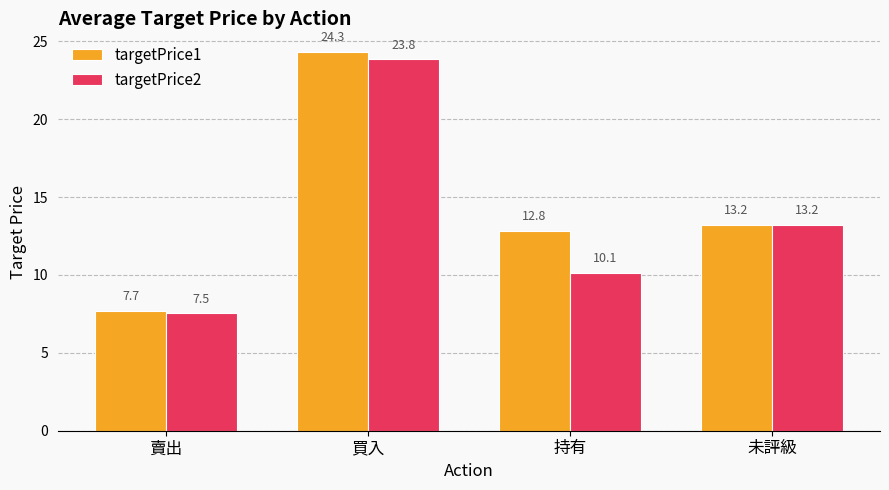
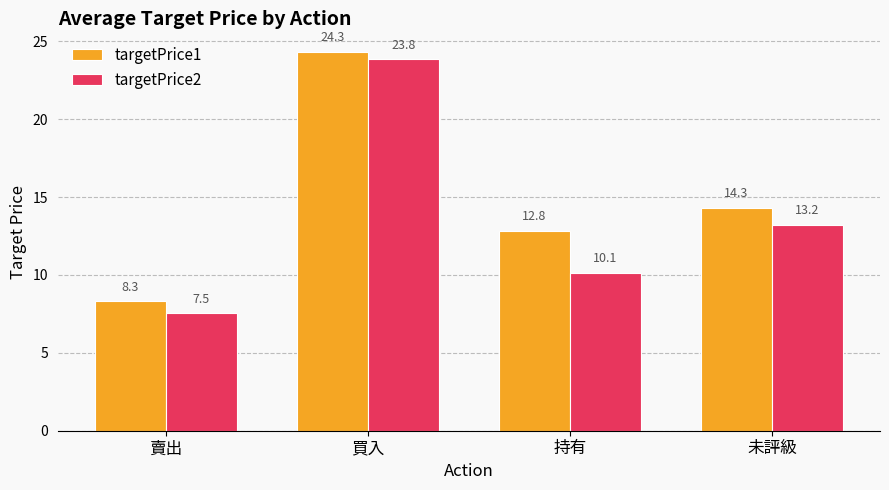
  {
    "targetPrice1": {
-     "賣出": 7.7,
+     "賣出": 8.3,
      "買入": 24.3,
      "持有": 12.8,
-     "未評級": 13.2
+     "未評級": 14.3
    },
    "targetPrice2": {
      "賣出": 7.5,
      "買入": 23.8,
      "持有": 10.1,
      "未評級": 13.2
    }
  }
